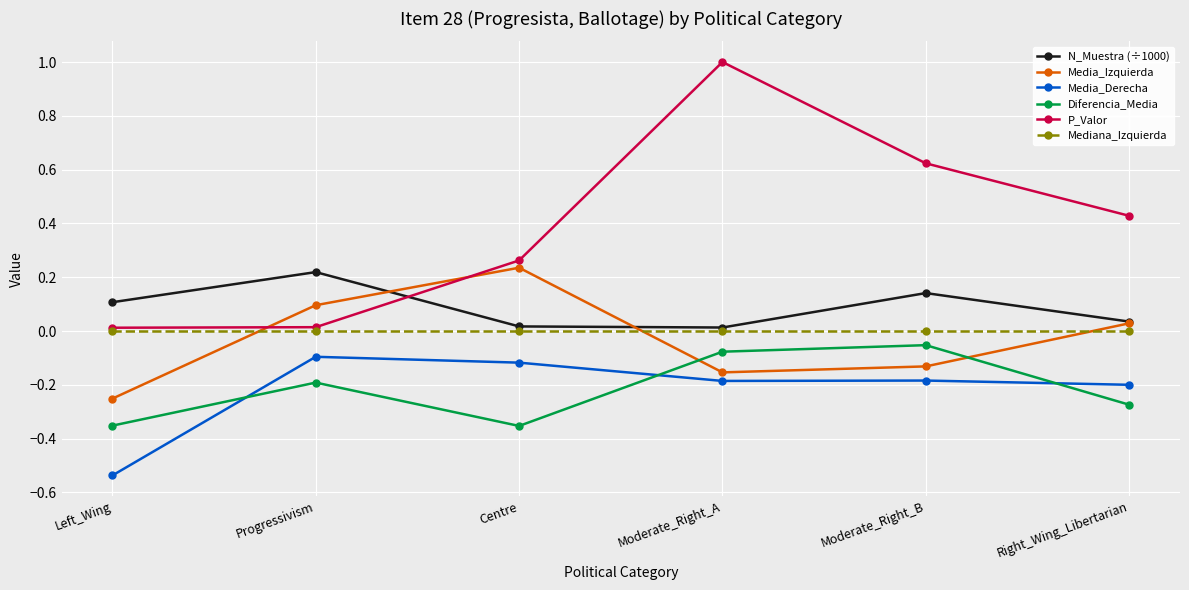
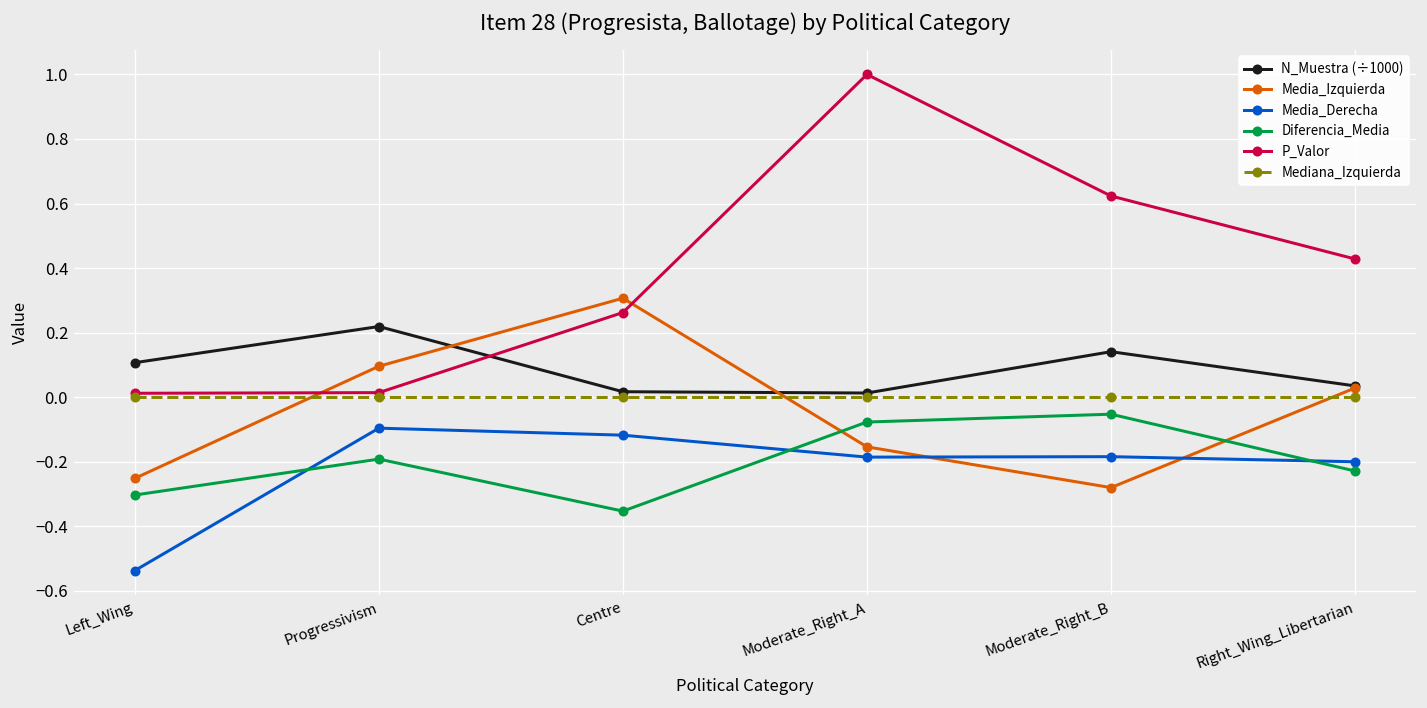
  {
    "N_Muestra (÷1000)": {
      "Left_Wing": 0.11,
      "Progressivism": 0.22,
      "Centre": 0.02,
      "Moderate_Right_A": 0.01,
      "Moderate_Right_B": 0.14
    },
    "Media_Izquierda": {
      "Left_Wing": -0.25,
      "Progressivism": 0.10,
-     "Centre": 0.24,
+     "Centre": 0.31,
      "Moderate_Right_A": -0.15,
-     "Moderate_Right_B": -0.13
+     "Moderate_Right_B": -0.28
    },
    "Media_Derecha": {
      "Left_Wing": -0.54,
      "Progressivism": -0.10,
      "Centre": -0.12,
      "Moderate_Right_A": -0.19,
      "Moderate_Right_B": -0.18,
      "Right_Wing_Libertarian": -0.20
    },
    "Diferencia_Media": {
-     "Left_Wing": -0.35,
+     "Left_Wing": -0.30,
      "Progressivism": -0.19,
      "Centre": -0.35,
      "Moderate_Right_A": -0.08,
      "Moderate_Right_B": -0.05,
-     "Right_Wing_Libertarian": -0.27
+     "Right_Wing_Libertarian": -0.23
    },
    "P_Valor": {
      "Left_Wing": 0.01,
      "Progressivism": 0.01,
      "Centre": 0.26,
      "Moderate_Right_A": 1.00,
      "Moderate_Right_B": 0.62,
      "Right_Wing_Libertarian": 0.43
    },
    "Mediana_Izquierda": {
      "Left_Wing": 0.00,
      "Progressivism": 0.00,
      "Centre": 0.00,
      "Moderate_Right_A": 0.00,
      "Moderate_Right_B": 0.00,
      "Right_Wing_Libertarian": 0.00
    }
  }
